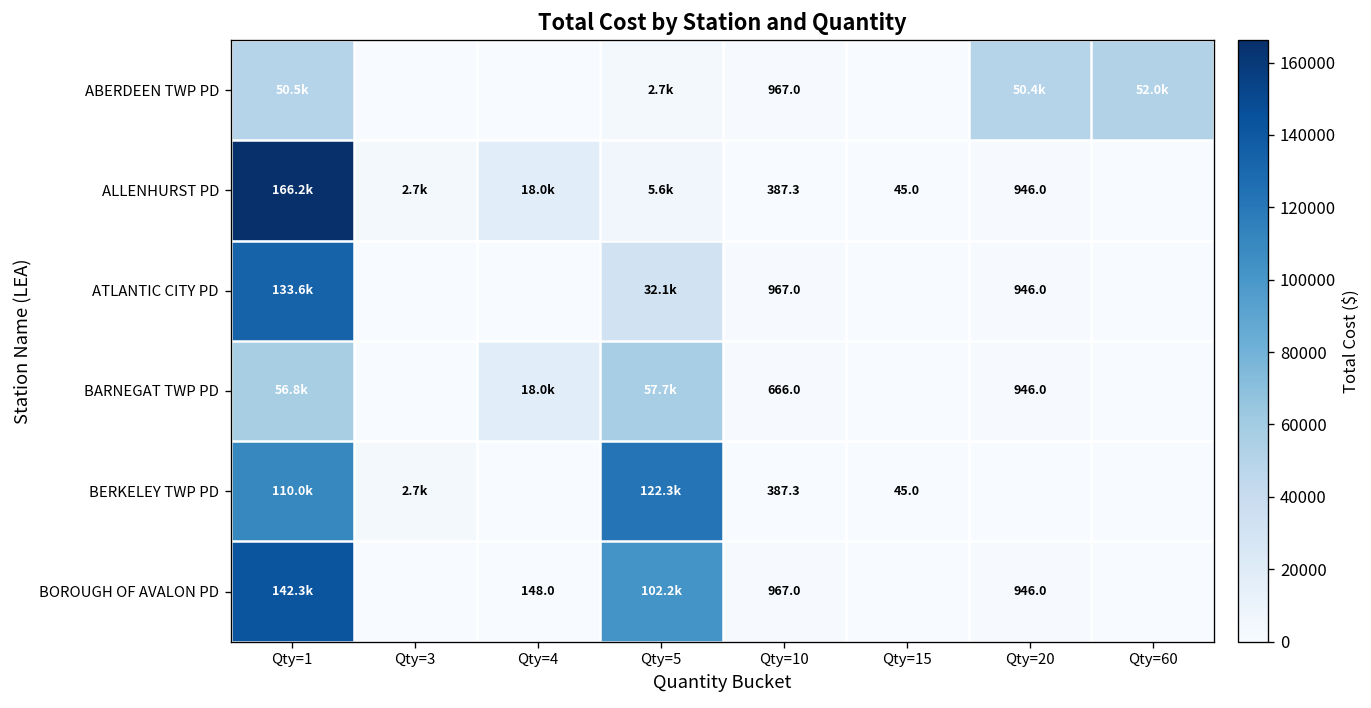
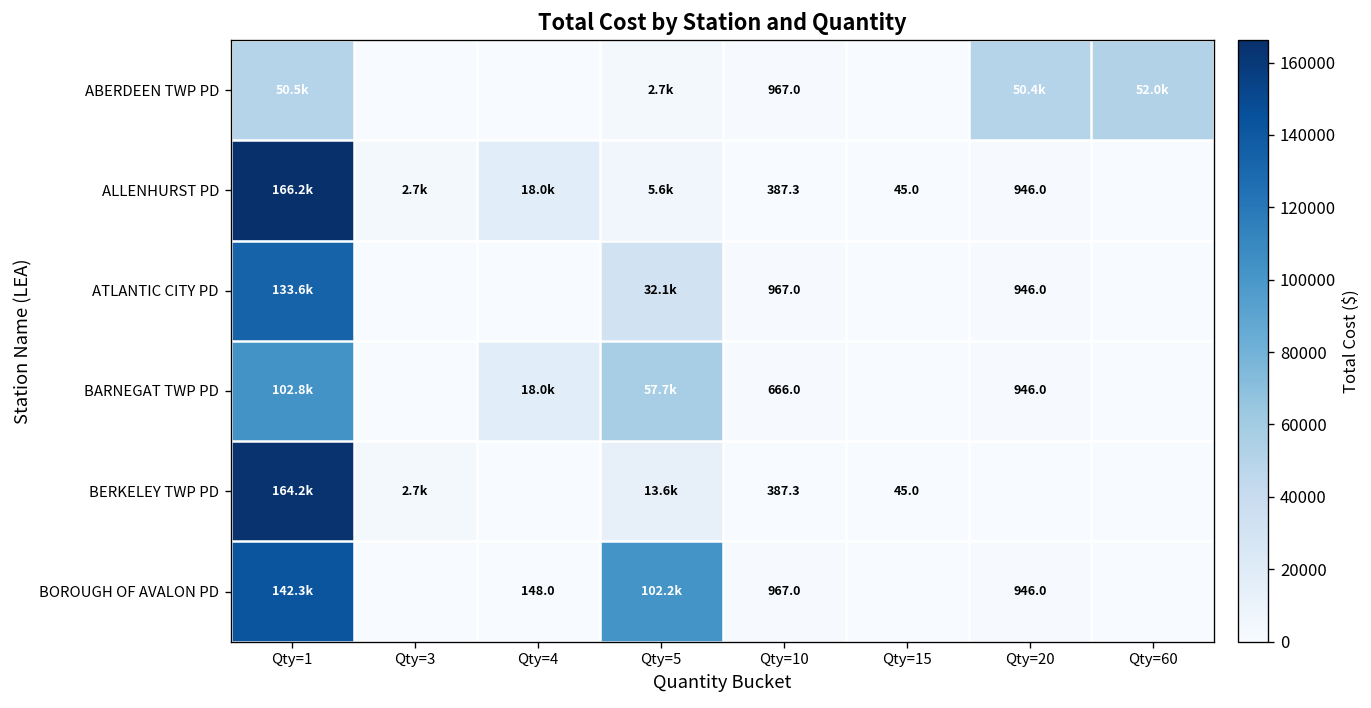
  {
    "ABERDEEN TWP PD": {
      "Qty=1": "50.5k",
      "Qty=5": "2.7k",
      "Qty=10": "967.0",
      "Qty=20": "50.4k",
      "Qty=60": "52.0k"
    },
    "ALLENHURST PD": {
      "Qty=1": "166.2k",
      "Qty=3": "2.7k",
      "Qty=4": "18.0k",
      "Qty=5": "5.6k",
      "Qty=10": "387.3",
      "Qty=15": "45.0",
      "Qty=20": "946.0"
    },
    "ATLANTIC CITY PD": {
      "Qty=1": "133.6k",
      "Qty=5": "32.1k",
      "Qty=10": "967.0",
      "Qty=20": "946.0"
    },
    "BARNEGAT TWP PD": {
-     "Qty=1": "56.8k",
+     "Qty=1": "102.8k",
      "Qty=4": "18.0k",
      "Qty=5": "57.7k",
      "Qty=10": "666.0",
      "Qty=20": "946.0"
    },
    "BERKELEY TWP PD": {
-     "Qty=1": "110.0k",
+     "Qty=1": "164.2k",
      "Qty=3": "2.7k",
-     "Qty=5": "122.3k",
+     "Qty=5": "13.6k",
      "Qty=10": "387.3",
      "Qty=15": "45.0"
    },
    "BOROUGH OF AVALON PD": {
      "Qty=1": "142.3k",
      "Qty=4": "148.0",
      "Qty=5": "102.2k",
      "Qty=10": "967.0",
      "Qty=20": "946.0"
    }
  }
